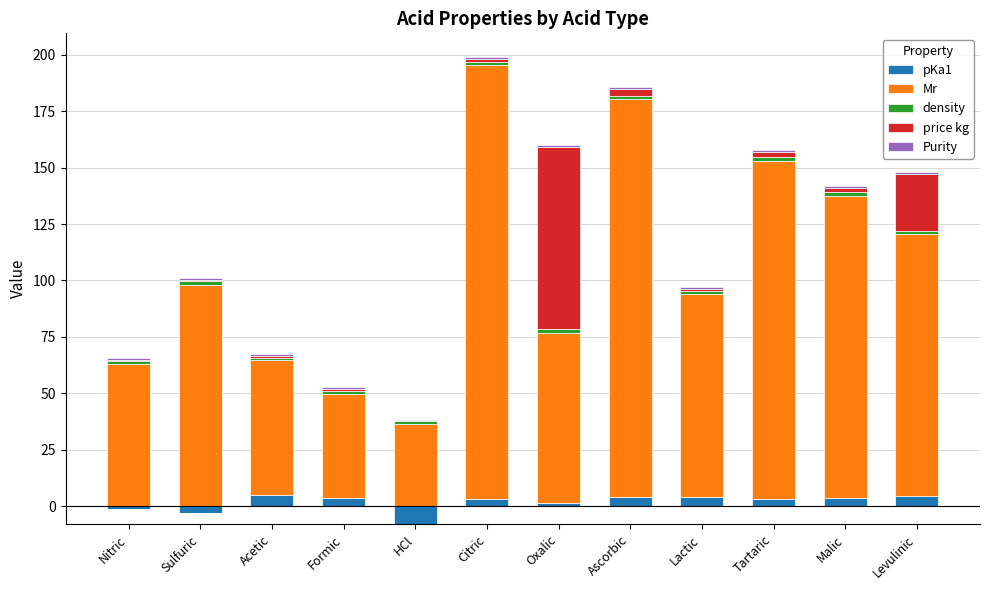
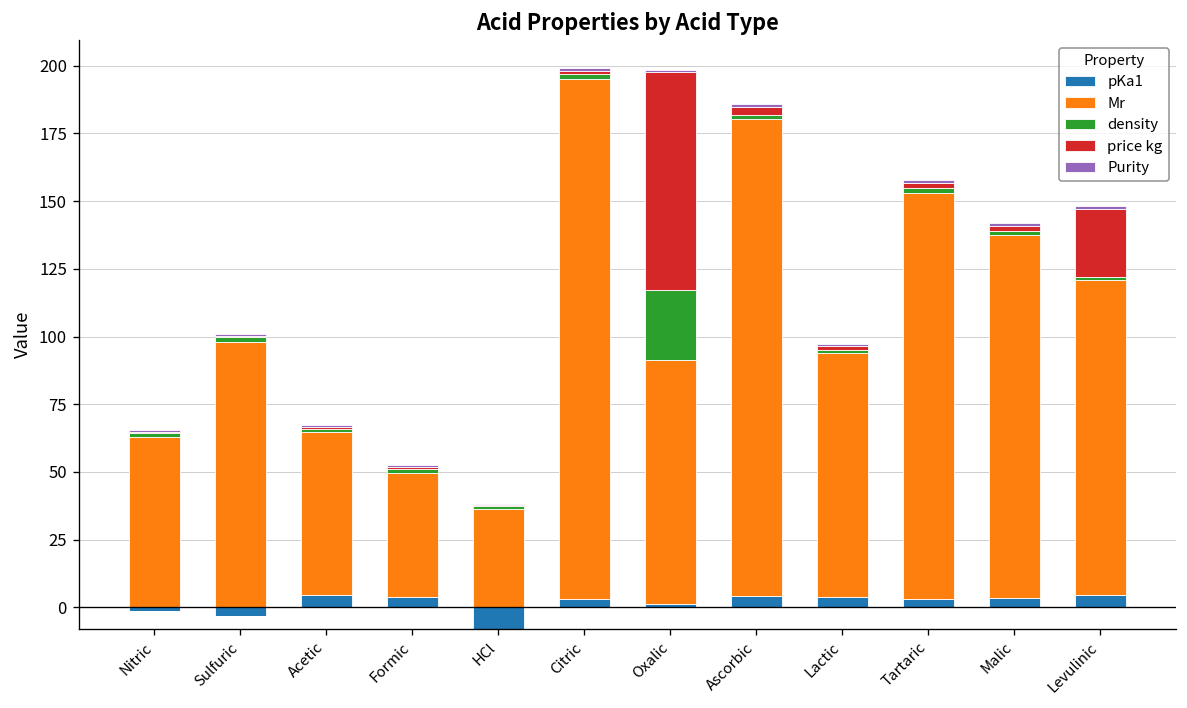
  {
    "Mr": {
      "Nitric": 63,
      "Sulfuric": 98,
      "Acetic": 60,
      "Formic": 46,
      "HCl": 36,
      "Citric": 192,
-     "Oxalic": 75,
+     "Oxalic": 90,
      "Ascorbic": 176,
      "Lactic": 90,
      "Tartaric": 150,
      "Malic": 134,
      "Levulinic": 116
    },
    "density": {
      "Nitric": 2,
      "Sulfuric": 2,
      "Formic": 1,
      "Citric": 2,
-     "Oxalic": 2,
+     "Oxalic": 26,
      "Ascorbic": 2,
      "Lactic": 1,
      "Tartaric": 2,
      "Malic": 2,
      "Levulinic": 1
    },
    "price kg": {
      "Citric": 1,
      "Oxalic": 80,
      "Ascorbic": 3,
      "Lactic": 1,
      "Tartaric": 2,
      "Malic": 2,
      "Levulinic": 25
    }
  }
